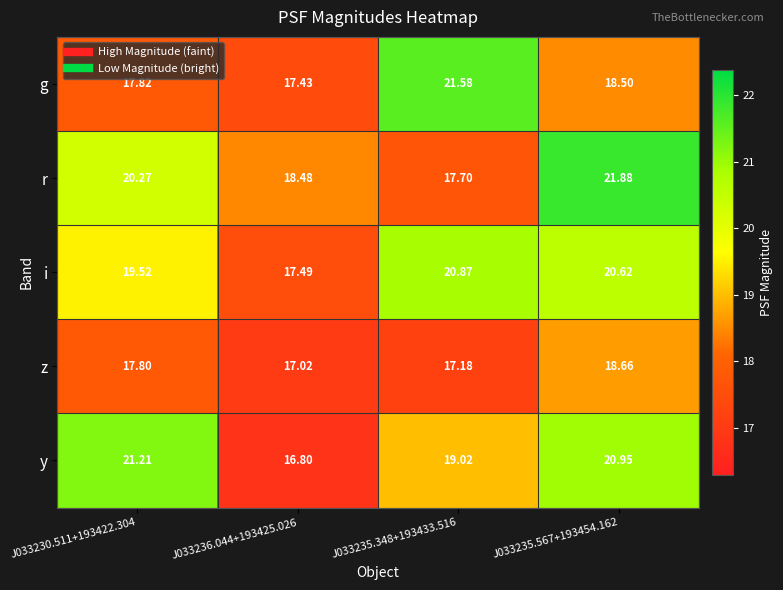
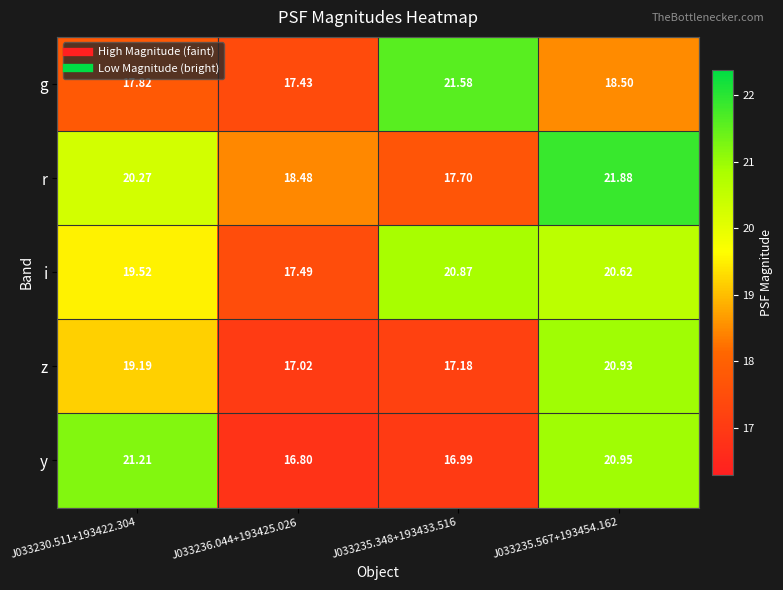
  {
    "g": {
      "J033236.044+193425.026": 17.43,
      "J033235.348+193433.516": 21.58,
      "J033235.567+193454.162": 18.50
    },
    "r": {
      "J033230.511+193422.304": 20.27,
      "J033236.044+193425.026": 18.48,
      "J033235.348+193433.516": 17.70,
      "J033235.567+193454.162": 21.88
    },
    "i": {
      "J033230.511+193422.304": 19.52,
      "J033236.044+193425.026": 17.49,
      "J033235.348+193433.516": 20.87,
      "J033235.567+193454.162": 20.62
    },
    "z": {
-     "J033230.511+193422.304": 17.80,
+     "J033230.511+193422.304": 19.19,
      "J033236.044+193425.026": 17.02,
      "J033235.348+193433.516": 17.18,
-     "J033235.567+193454.162": 18.66
+     "J033235.567+193454.162": 20.93
    },
    "y": {
      "J033230.511+193422.304": 21.21,
      "J033236.044+193425.026": 16.80,
-     "J033235.348+193433.516": 19.02,
+     "J033235.348+193433.516": 16.99,
      "J033235.567+193454.162": 20.95
    }
  }
